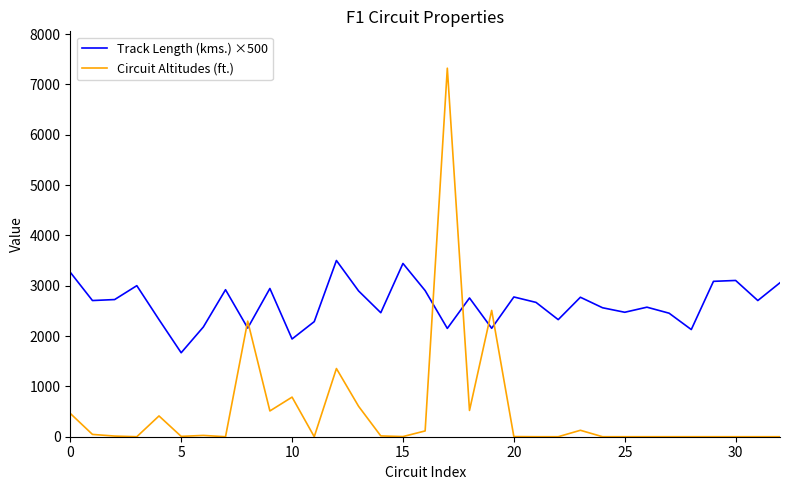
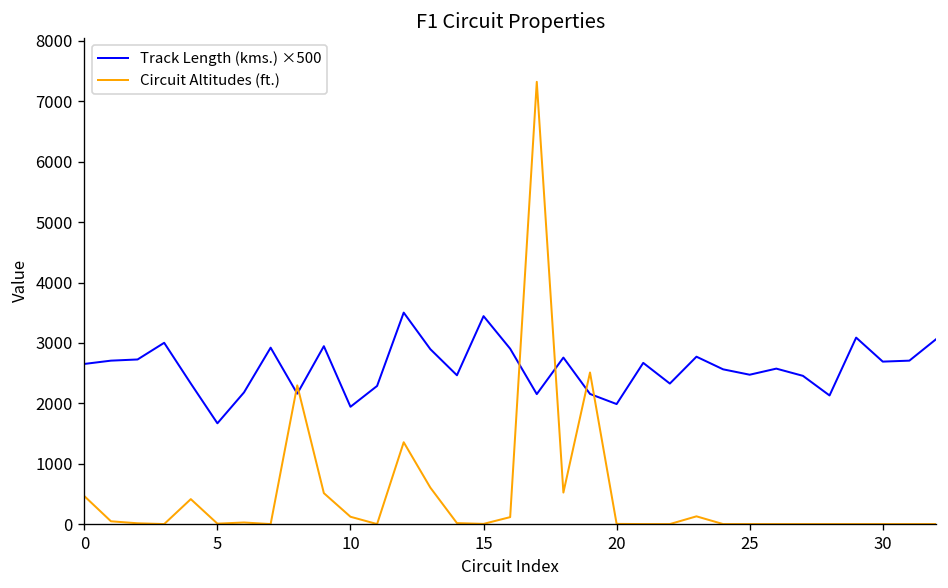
  {
    "Track Length (kms.) ×500": {
-     "0": 3300,
+     "0": 2700,
      "5": 1700,
      "10": 1900,
      "15": 3400,
-     "20": 2800,
+     "20": 2000,
      "25": 2500,
-     "30": 3100
+     "30": 2700
    },
    "Circuit Altitudes (ft.)": {
      "0": 500,
      "5": 0,
-     "10": 800,
+     "10": 100,
      "15": 0,
      "20": 0,
      "25": 0,
      "30": 0
    }
  }
